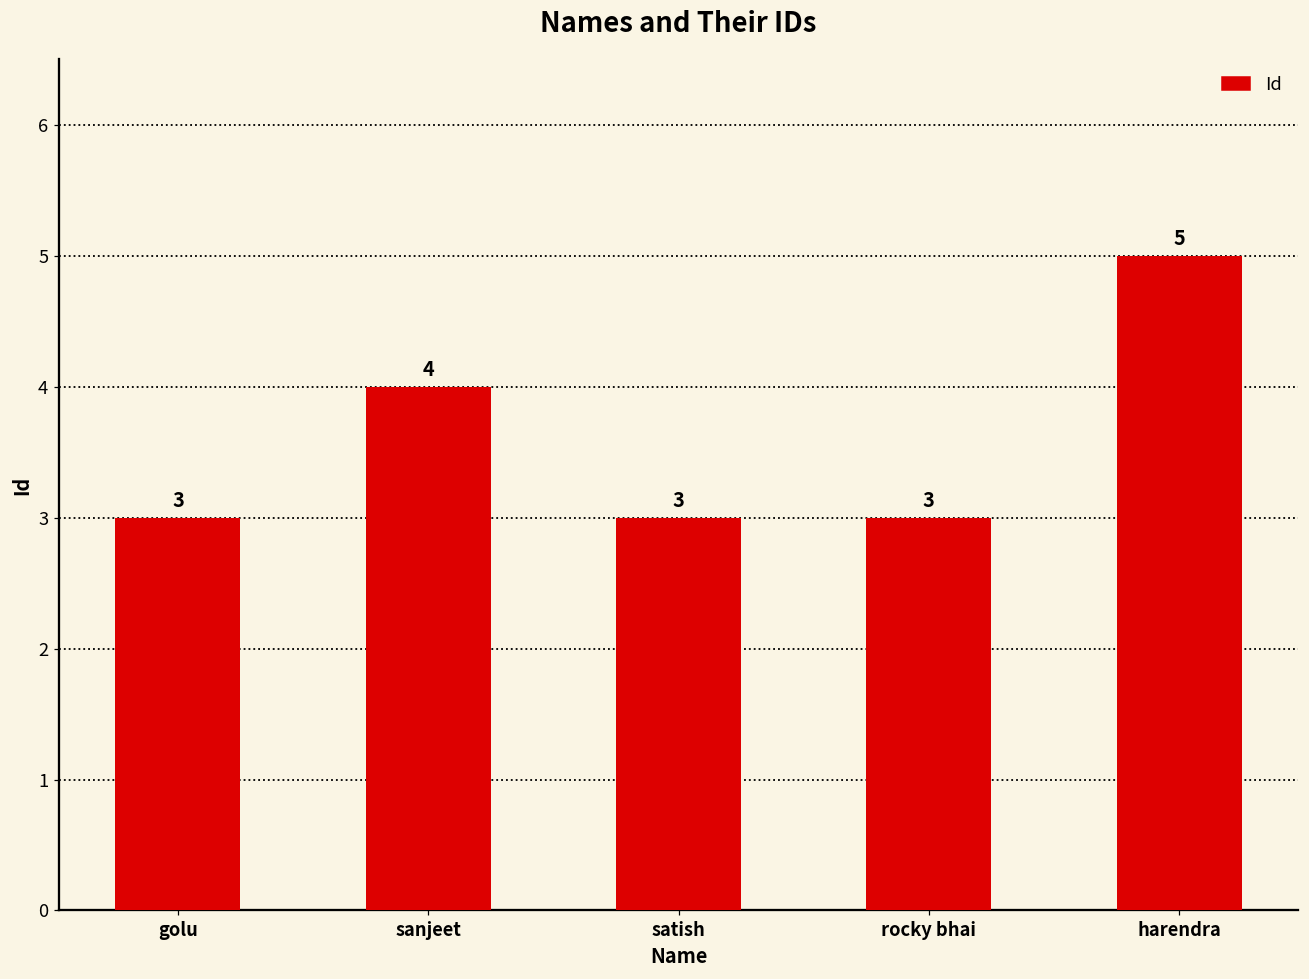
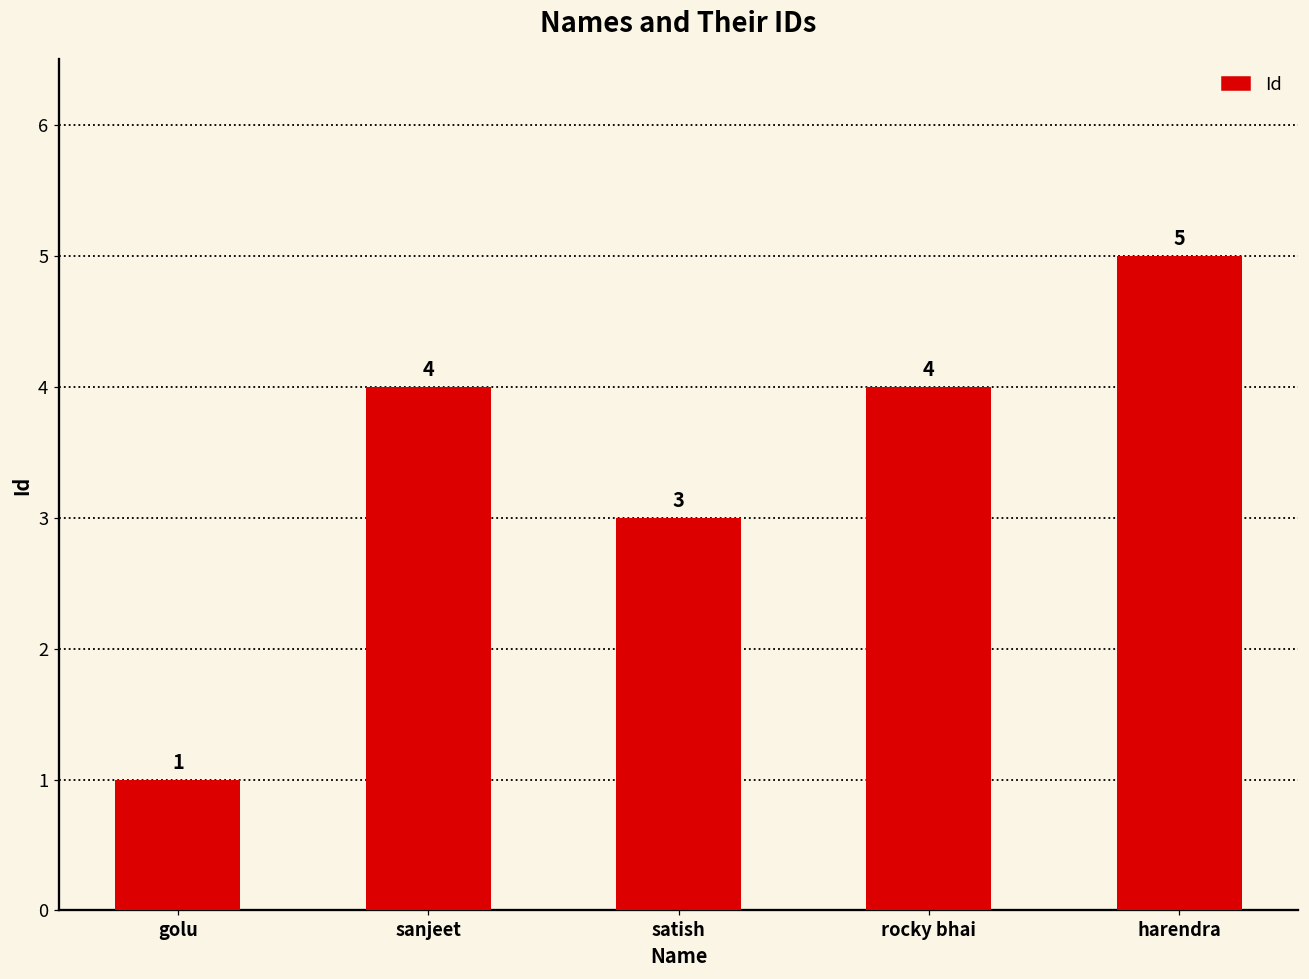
  {
-   "golu": 3,
+   "golu": 1,
    "sanjeet": 4,
    "satish": 3,
-   "rocky bhai": 3,
+   "rocky bhai": 4,
    "harendra": 5
  }
